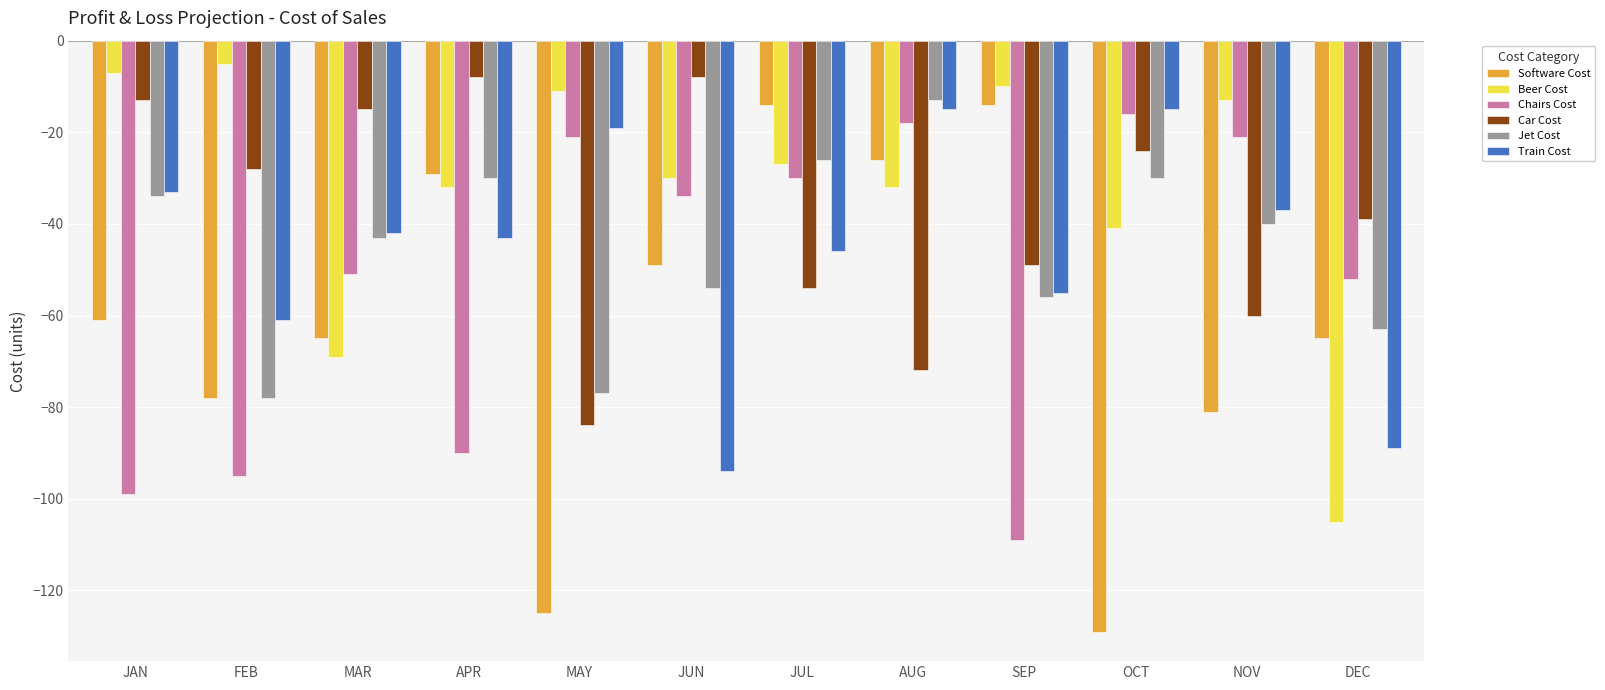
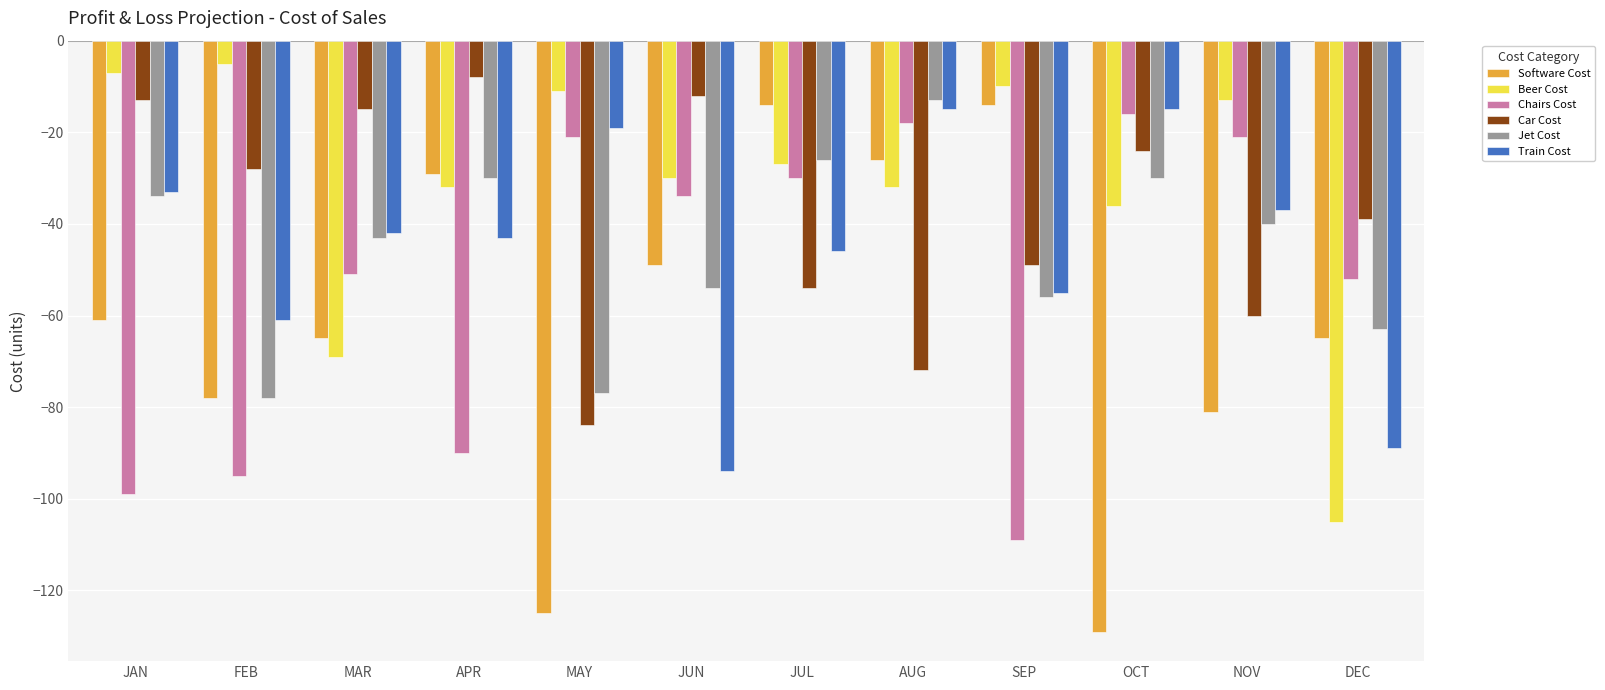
  {
    "Software Cost": {
      "JAN": -61,
      "FEB": -78,
      "MAR": -65,
      "APR": -29,
      "MAY": -125,
      "JUN": -49,
      "JUL": -14,
      "AUG": -26,
      "SEP": -14,
      "OCT": -129,
      "NOV": -81,
      "DEC": -65
    },
    "Beer Cost": {
      "JAN": -7,
      "FEB": -5,
      "MAR": -69,
      "APR": -32,
      "MAY": -11,
      "JUN": -30,
      "JUL": -27,
      "AUG": -32,
      "SEP": -10,
-     "OCT": -41,
+     "OCT": -36,
      "NOV": -13,
      "DEC": -105
    },
    "Chairs Cost": {
      "JAN": -99,
      "FEB": -95,
      "MAR": -51,
      "APR": -90,
      "MAY": -21,
      "JUN": -34,
      "JUL": -30,
      "AUG": -18,
      "SEP": -109,
      "OCT": -16,
      "NOV": -21,
      "DEC": -52
    },
    "Car Cost": {
      "JAN": -13,
      "FEB": -28,
      "MAR": -15,
      "APR": -8,
      "MAY": -84,
-     "JUN": -8,
+     "JUN": -12,
      "JUL": -54,
      "AUG": -72,
      "SEP": -49,
      "OCT": -24,
      "NOV": -60,
      "DEC": -39
    },
    "Jet Cost": {
      "JAN": -34,
      "FEB": -78,
      "MAR": -43,
      "APR": -30,
      "MAY": -77,
      "JUN": -54,
      "JUL": -26,
      "AUG": -13,
      "SEP": -56,
      "OCT": -30,
      "NOV": -40,
      "DEC": -63
    },
    "Train Cost": {
      "JAN": -33,
      "FEB": -61,
      "MAR": -42,
      "APR": -43,
      "MAY": -19,
      "JUN": -94,
      "JUL": -46,
      "AUG": -15,
      "SEP": -55,
      "OCT": -15,
      "NOV": -37,
      "DEC": -89
    }
  }
